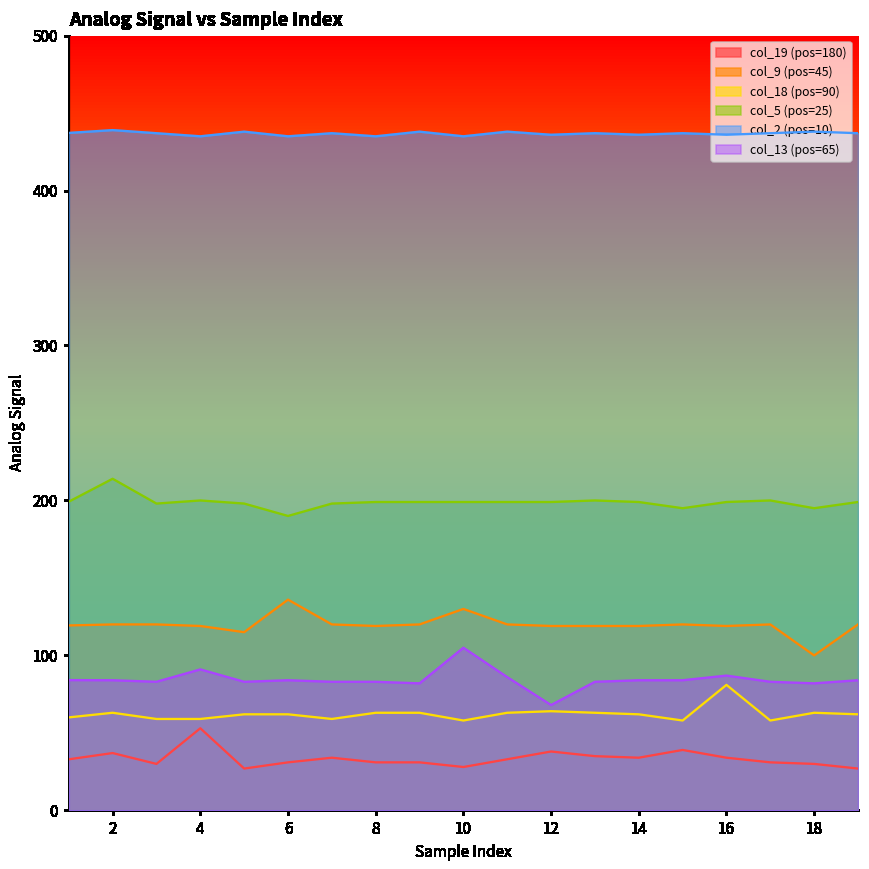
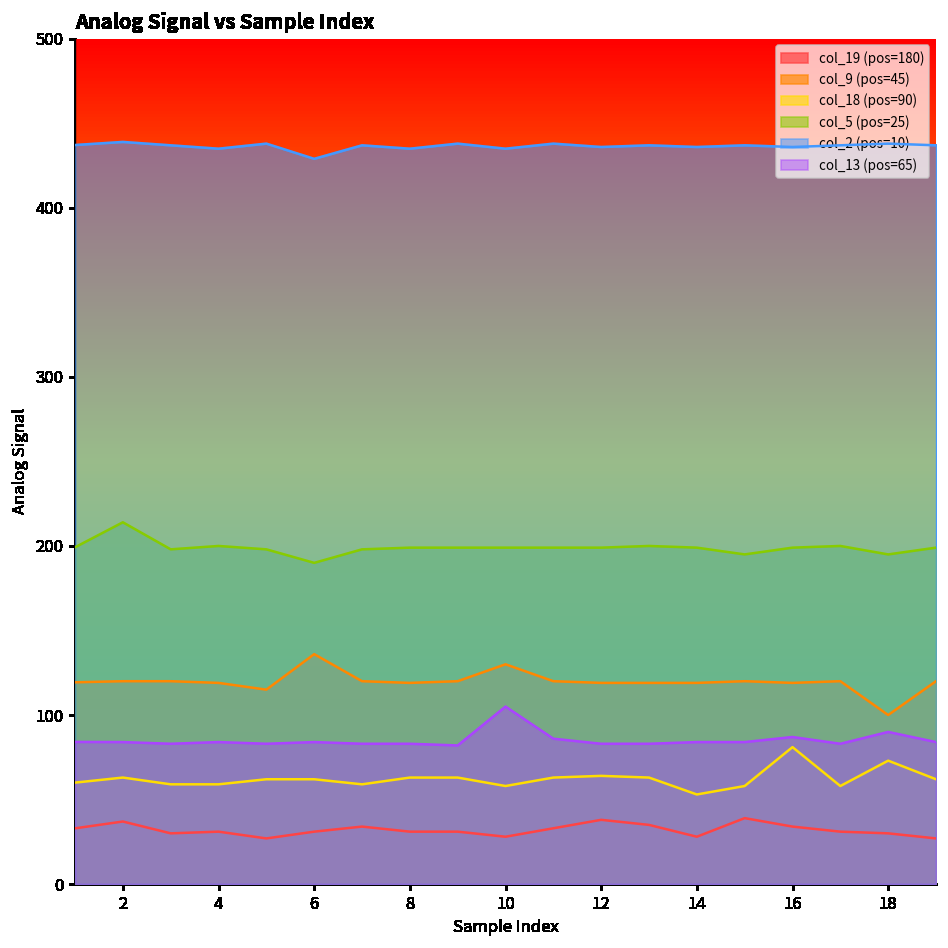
  {
    "col_19 (pos=180)": {
      "2": 37,
-     "4": 53,
+     "4": 31,
      "6": 31,
      "8": 31,
      "10": 28,
      "12": 38,
-     "14": 34,
+     "14": 28,
      "16": 34,
      "18": 30
    },
    "col_9 (pos=45)": {
      "2": 120,
      "4": 119,
      "6": 136,
      "8": 119,
      "10": 130,
      "12": 119,
      "14": 119,
      "16": 119,
      "18": 100
    },
    "col_18 (pos=90)": {
      "2": 63,
      "4": 59,
      "6": 62,
      "8": 63,
      "10": 58,
      "12": 64,
-     "14": 62,
+     "14": 53,
      "16": 81,
-     "18": 63
+     "18": 73
    },
    "col_5 (pos=25)": {
      "2": 214,
      "4": 200,
      "6": 190,
      "8": 199,
      "10": 199,
      "12": 199,
      "14": 199,
      "16": 199,
      "18": 195
    },
    "col_2 (pos=10)": {
      "2": 439,
      "4": 435,
-     "6": 435,
+     "6": 429,
      "8": 435,
      "10": 435,
      "12": 436,
      "14": 436
    },
    "col_13 (pos=65)": {
      "2": 84,
-     "4": 91,
+     "4": 84,
      "6": 84,
      "8": 83,
      "10": 105,
-     "12": 68,
+     "12": 83,
      "14": 84,
      "16": 87,
-     "18": 82
+     "18": 90
    }
  }
